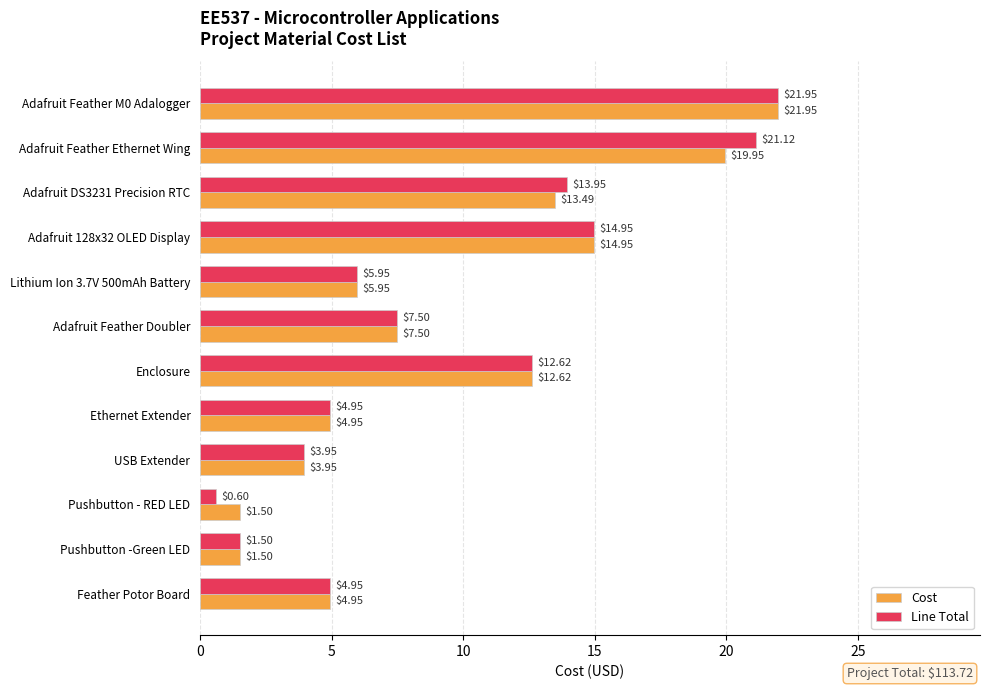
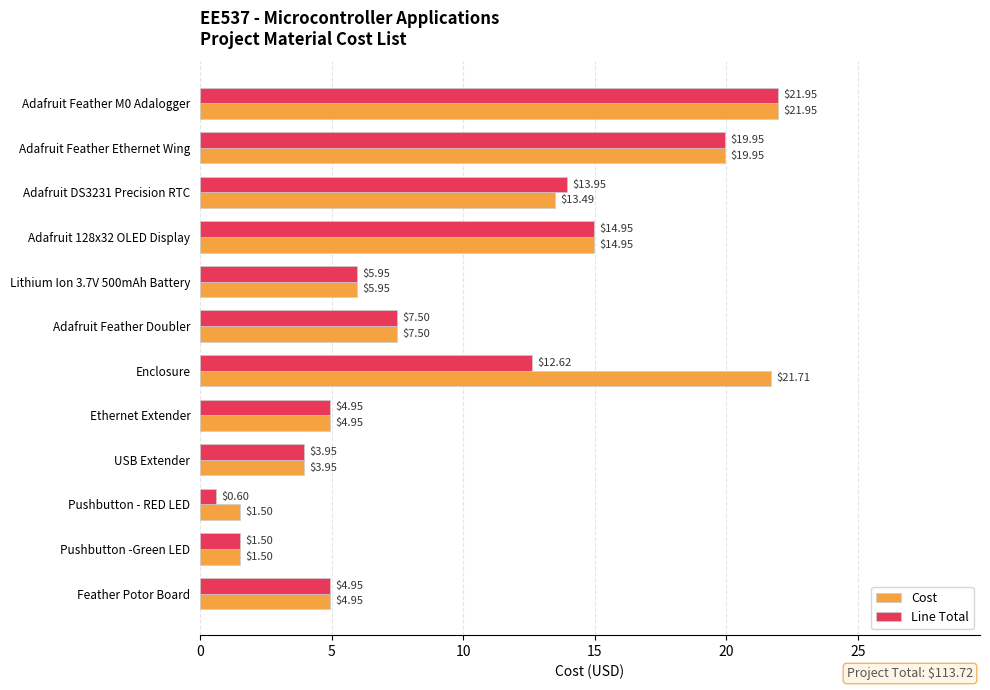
  {
    "Cost": {
      "Adafruit Feather M0 Adalogger": "$21.95",
      "Adafruit Feather Ethernet Wing": "$19.95",
      "Adafruit DS3231 Precision RTC": "$13.49",
      "Adafruit 128x32 OLED Display": "$14.95",
      "Lithium Ion 3.7V 500mAh Battery": "$5.95",
      "Adafruit Feather Doubler": "$7.50",
-     "Enclosure": "$12.62",
+     "Enclosure": "$21.71",
      "Ethernet Extender": "$4.95",
      "USB Extender": "$3.95",
      "Pushbutton - RED LED": "$1.50",
      "Pushbutton -Green LED": "$1.50",
      "Feather Potor Board": "$4.95"
    },
    "Line Total": {
      "Adafruit Feather M0 Adalogger": "$21.95",
-     "Adafruit Feather Ethernet Wing": "$21.12",
+     "Adafruit Feather Ethernet Wing": "$19.95",
      "Adafruit DS3231 Precision RTC": "$13.95",
      "Adafruit 128x32 OLED Display": "$14.95",
      "Lithium Ion 3.7V 500mAh Battery": "$5.95",
      "Adafruit Feather Doubler": "$7.50",
      "Enclosure": "$12.62",
      "Ethernet Extender": "$4.95",
      "USB Extender": "$3.95",
      "Pushbutton - RED LED": "$0.60",
      "Pushbutton -Green LED": "$1.50",
      "Feather Potor Board": "$4.95"
    }
  }
